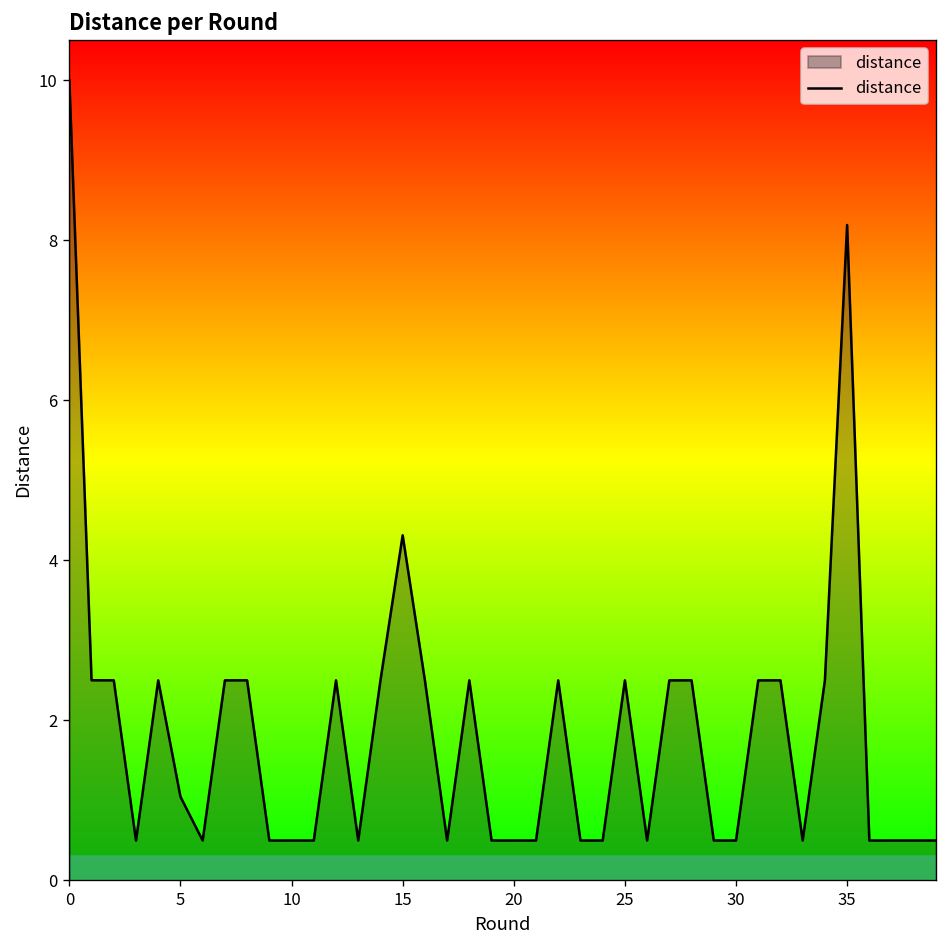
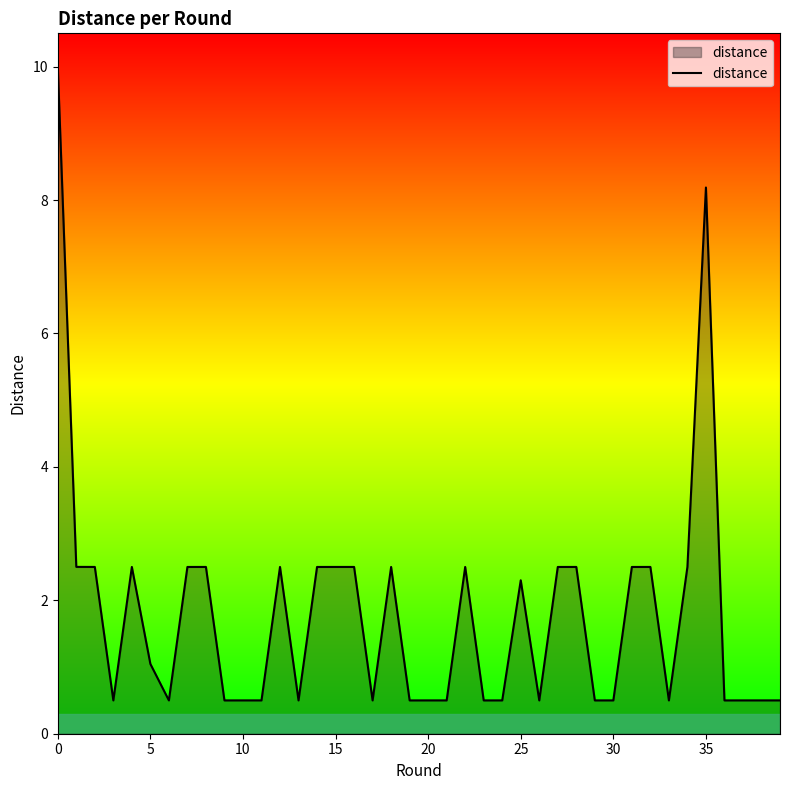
  {
    "0": 10.0,
    "5": 1.0,
    "10": 0.5,
-   "15": 4.3,
+   "15": 2.5,
    "20": 0.5,
-   "25": 2.5,
+   "25": 2.3,
    "30": 0.5,
    "35": 8.2
  }
